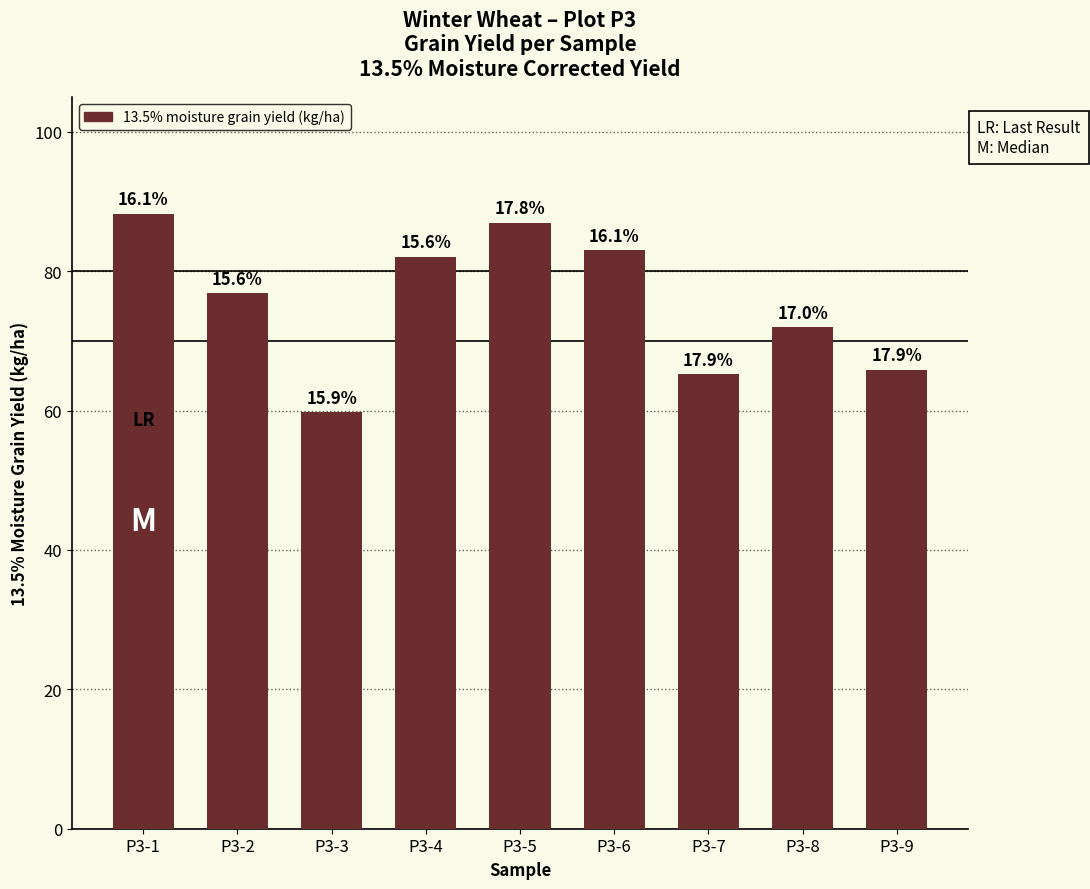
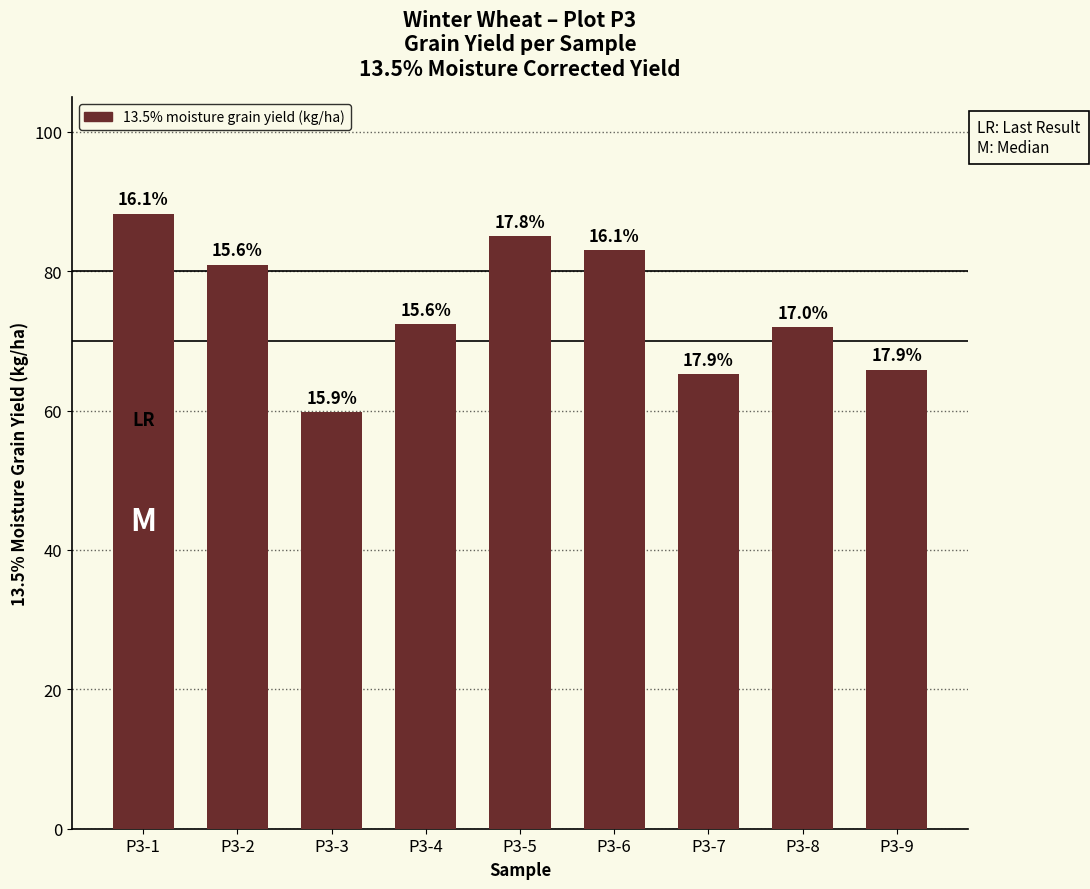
  {
-   "P3-2": 77,
-   "P3-4": 82,
-   "P3-5": 87
+   "P3-2": 81,
+   "P3-4": 72,
+   "P3-5": 85
  }
